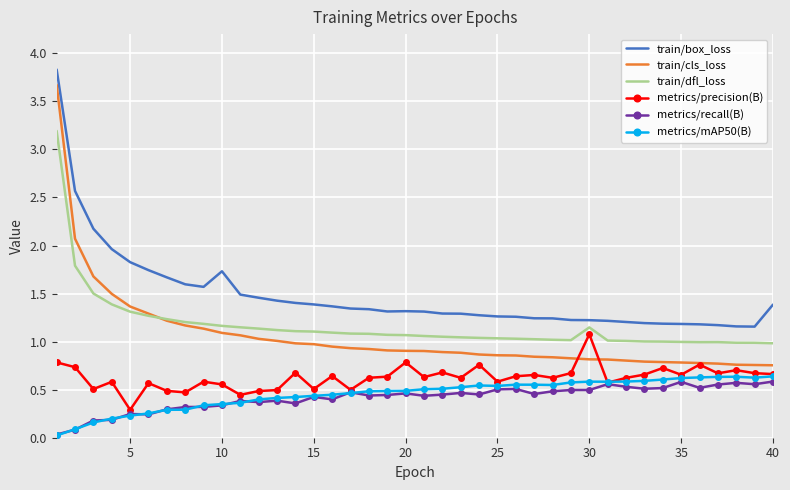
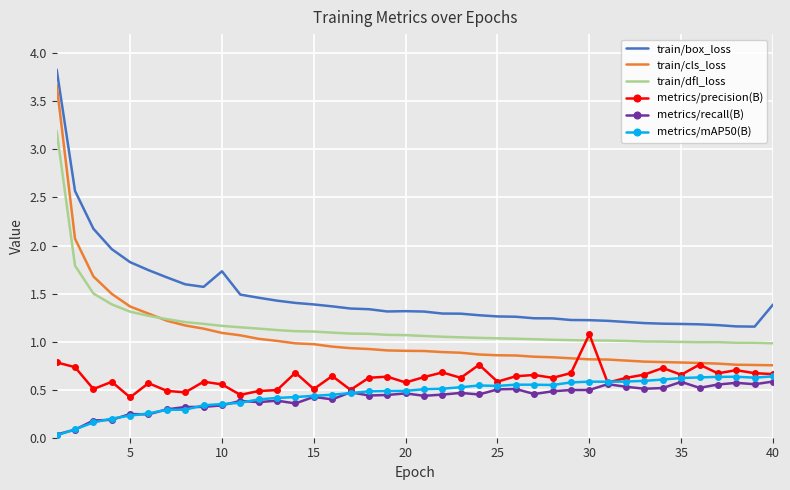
  {
    "train/box_loss": {
      "5": 1.8,
      "10": 1.7,
      "15": 1.4,
      "20": 1.3,
      "25": 1.3,
      "30": 1.2,
      "35": 1.2,
      "40": 1.4
    },
    "train/cls_loss": {
      "5": 1.4,
      "10": 1.1,
      "15": 1.0,
      "20": 0.9,
      "25": 0.9,
      "30": 0.8,
      "35": 0.8,
      "40": 0.8
    },
    "train/dfl_loss": {
      "5": 1.3,
      "10": 1.2,
      "15": 1.1,
      "20": 1.1,
      "25": 1.0,
-     "30": 1.1,
+     "30": 1.0,
      "35": 1.0,
      "40": 1.0
    },
    "metrics/precision(B)": {
-     "5": 0.3,
+     "5": 0.4,
      "10": 0.6,
      "15": 0.5,
-     "20": 0.8,
+     "20": 0.6,
      "25": 0.6,
      "30": 1.1,
      "35": 0.7
    },
    "metrics/recall(B)": {
      "20": 0.5,
      "25": 0.5,
      "30": 0.5,
      "35": 0.6,
      "40": 0.6
    },
    "metrics/mAP50(B)": {
      "20": 0.5,
      "25": 0.5,
      "30": 0.6,
      "35": 0.6
    }
  }
